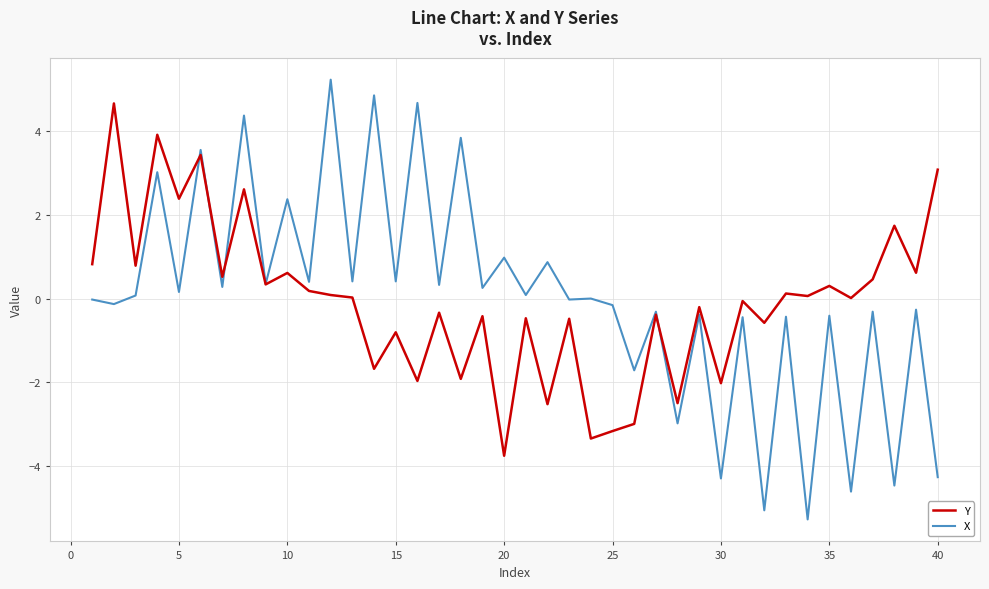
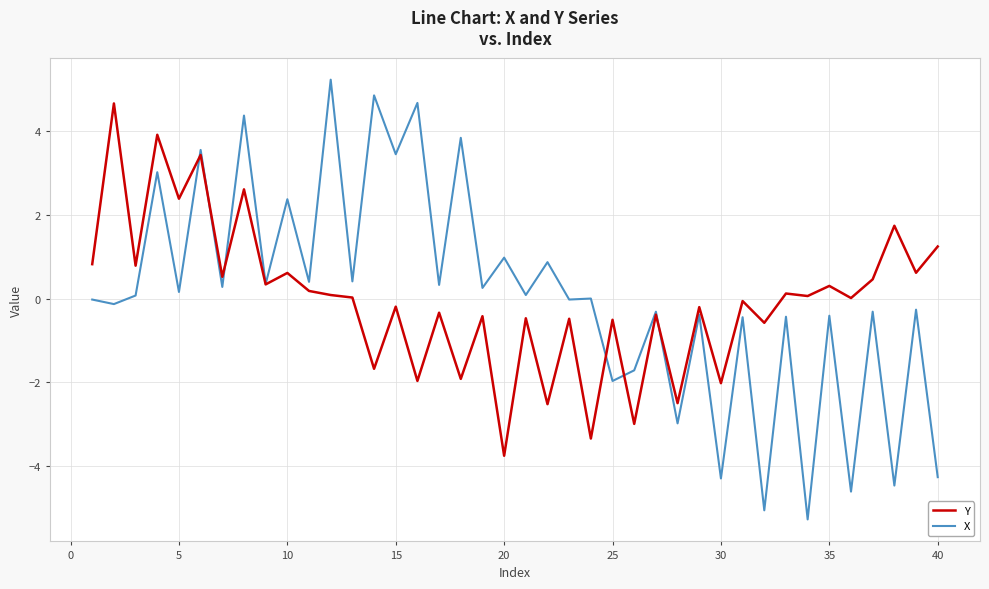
  {
    "Y": {
      "5": 2.4,
      "10": 0.6,
-     "15": -0.8,
+     "15": -0.2,
      "20": -3.7,
-     "25": -3.2,
+     "25": -0.5,
      "30": -2.0,
      "35": 0.3,
-     "40": 3.1
+     "40": 1.2
    },
    "X": {
      "5": 0.2,
      "10": 2.4,
-     "15": 0.4,
+     "15": 3.4,
      "20": 1.0,
-     "25": -0.2,
+     "25": -2.0,
      "30": -4.3,
      "35": -0.4,
      "40": -4.3
    }
  }
